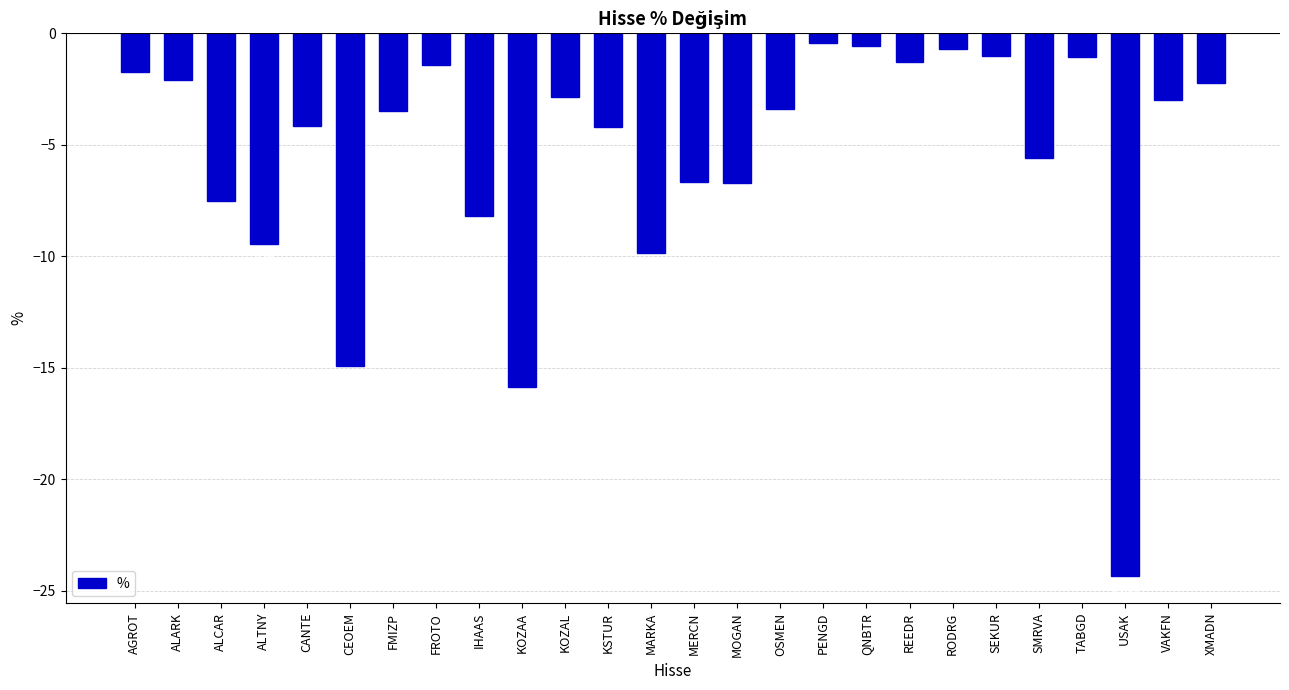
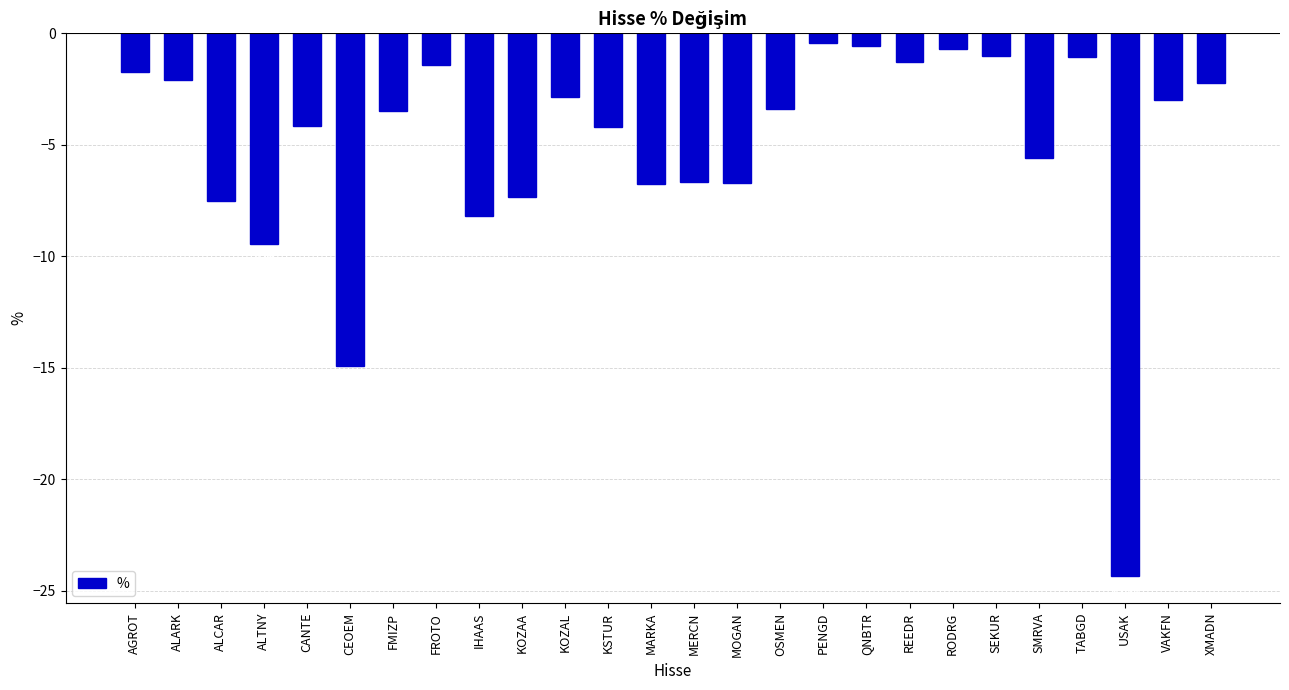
  {
    "AGROT": -1.7,
    "ALARK": -2.1,
    "ALCAR": -7.5,
    "ALTNY": -9.5,
    "CANTE": -4.1,
    "CEOEM": -14.9,
    "FMIZP": -3.5,
    "FROTO": -1.4,
    "IHAAS": -8.2,
-   "KOZAA": -15.9,
+   "KOZAA": -7.4,
    "KOZAL": -2.9,
    "KSTUR": -4.2,
-   "MARKA": -9.8,
+   "MARKA": -6.8,
    "MERCN": -6.7,
    "MOGAN": -6.7,
    "OSMEN": -3.4,
    "PENGD": -0.4,
    "QNBTR": -0.6,
    "REEDR": -1.3,
    "RODRG": -0.7,
    "SEKUR": -1.0,
    "SMRVA": -5.6,
    "TABGD": -1.1,
    "USAK": -24.3,
    "VAKFN": -3.0,
    "XMADN": -2.2
  }
